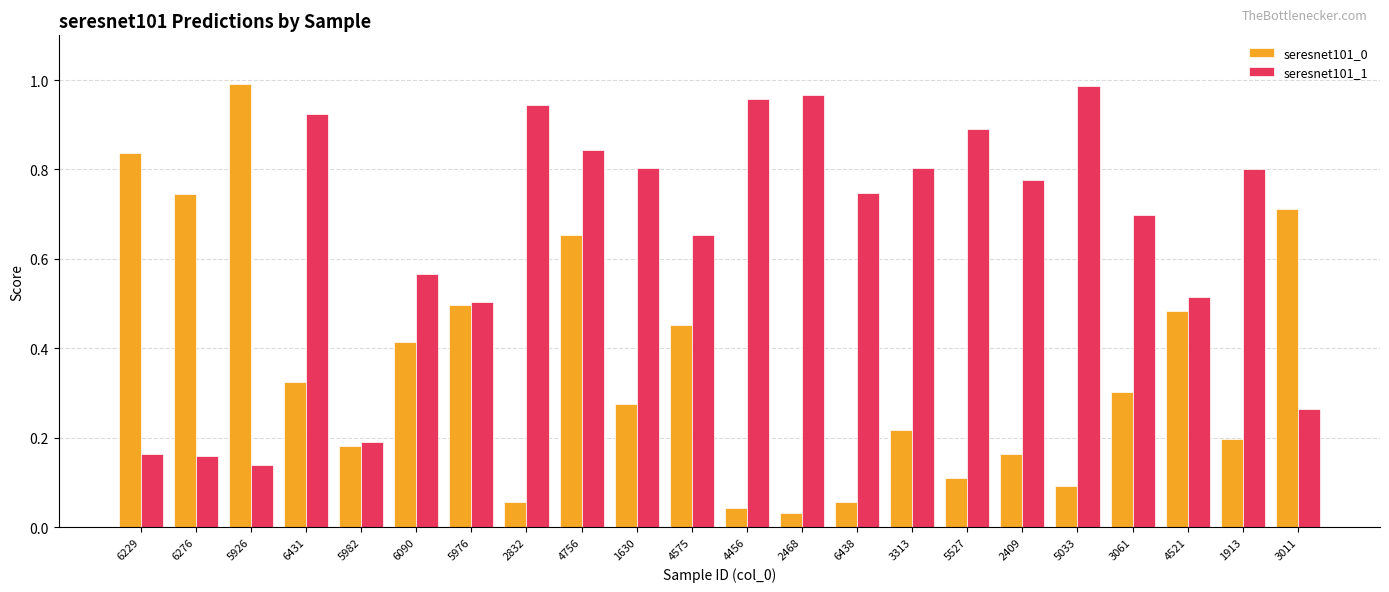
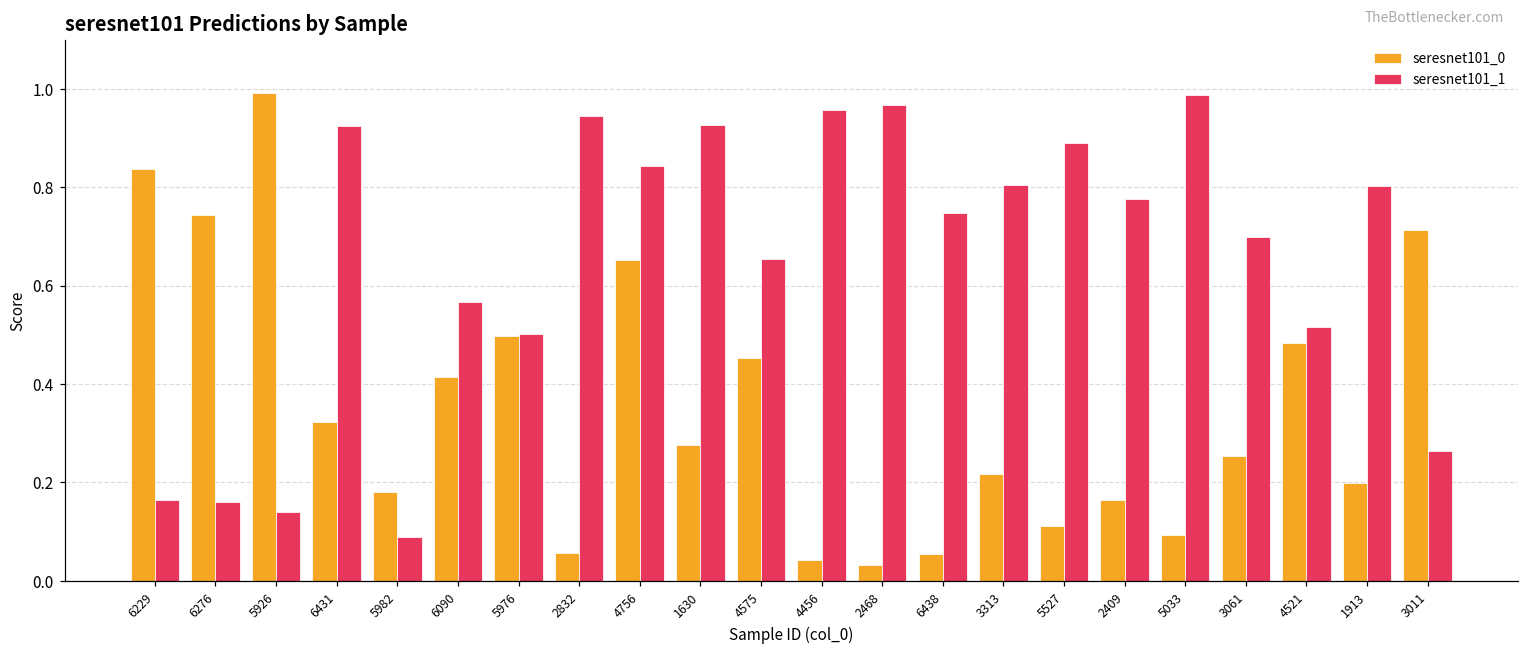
  {
    "seresnet101_0": {
      "6229": 0.84,
      "6276": 0.74,
      "5926": 0.99,
      "6431": 0.32,
      "5982": 0.18,
      "6090": 0.41,
      "5976": 0.50,
      "2832": 0.06,
      "4756": 0.65,
      "1630": 0.28,
      "4575": 0.45,
      "4456": 0.04,
      "2468": 0.03,
      "6438": 0.06,
      "3313": 0.22,
      "5527": 0.11,
      "2409": 0.16,
      "5033": 0.09,
-     "3061": 0.30,
+     "3061": 0.25,
      "4521": 0.48,
      "1913": 0.20,
      "3011": 0.71
    },
    "seresnet101_1": {
      "6229": 0.16,
      "6276": 0.16,
      "5926": 0.14,
      "6431": 0.92,
-     "5982": 0.19,
+     "5982": 0.09,
      "6090": 0.57,
      "5976": 0.50,
      "2832": 0.94,
      "4756": 0.84,
-     "1630": 0.80,
+     "1630": 0.93,
      "4575": 0.65,
      "4456": 0.96,
      "2468": 0.97,
      "6438": 0.75,
      "3313": 0.80,
      "5527": 0.89,
      "2409": 0.78,
      "5033": 0.99,
      "3061": 0.70,
      "4521": 0.52,
      "1913": 0.80,
      "3011": 0.26
    }
  }
